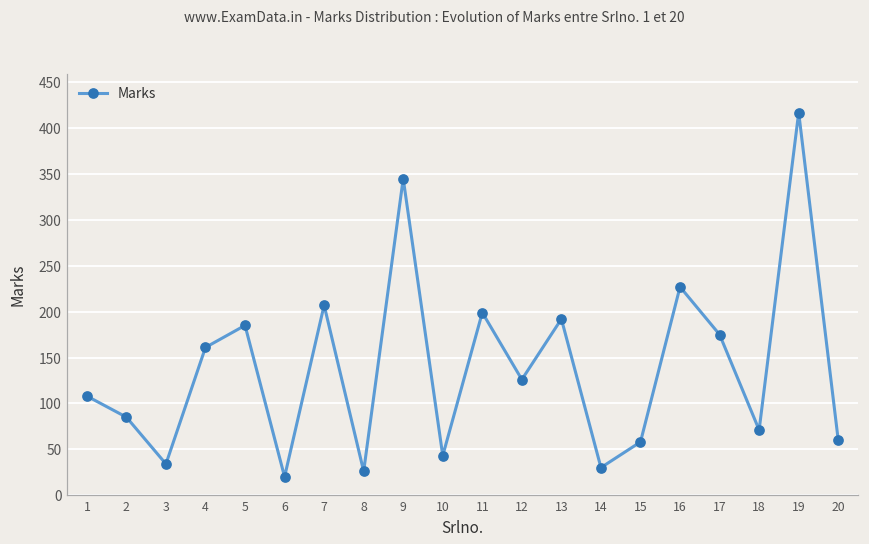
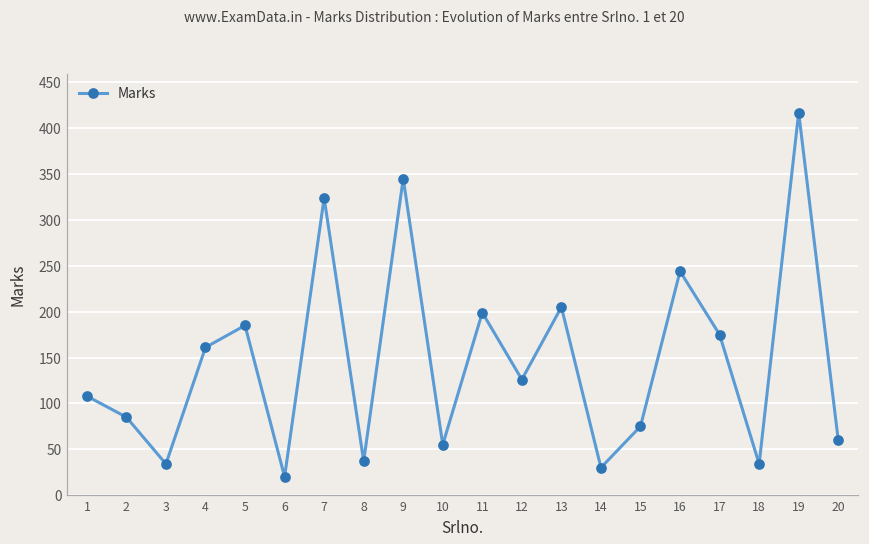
  {
    "1": 110,
    "2": 90,
    "3": 30,
    "4": 160,
    "5": 190,
    "6": 20,
-   "7": 210,
-   "8": 30,
+   "7": 320,
+   "8": 40,
    "9": 350,
-   "10": 40,
+   "10": 60,
    "11": 200,
    "12": 130,
-   "13": 190,
+   "13": 210,
    "14": 30,
-   "15": 60,
-   "16": 230,
+   "15": 80,
+   "16": 240,
    "17": 180,
-   "18": 70,
+   "18": 30,
    "19": 420,
    "20": 60
  }
